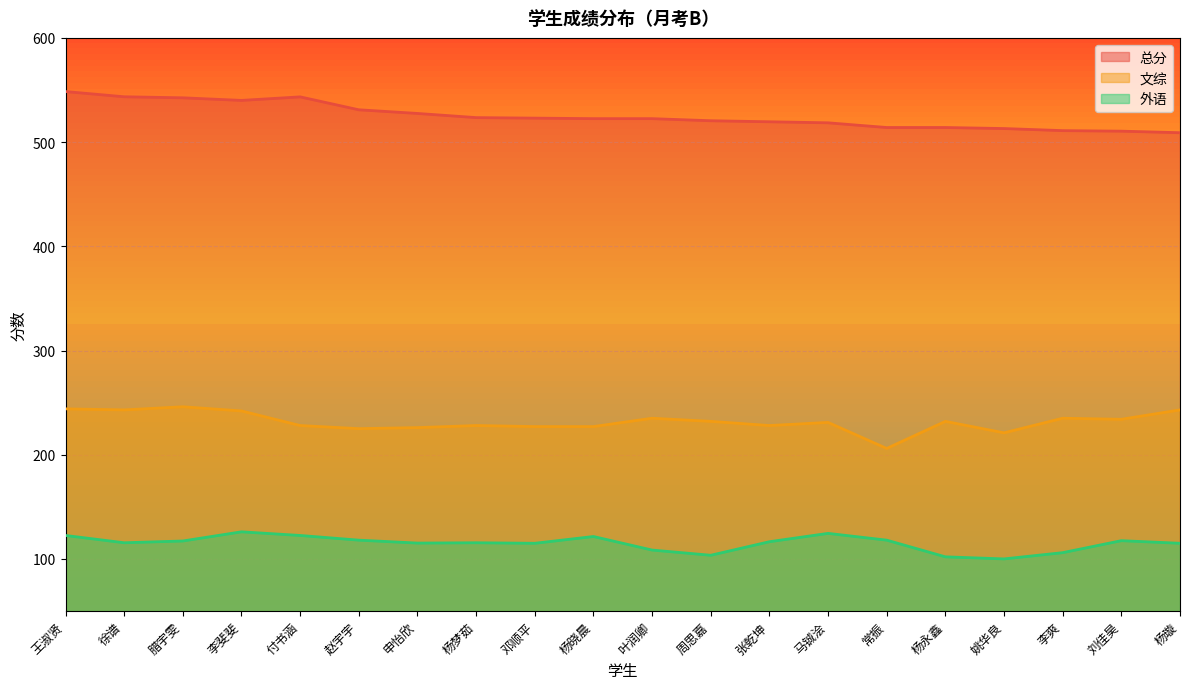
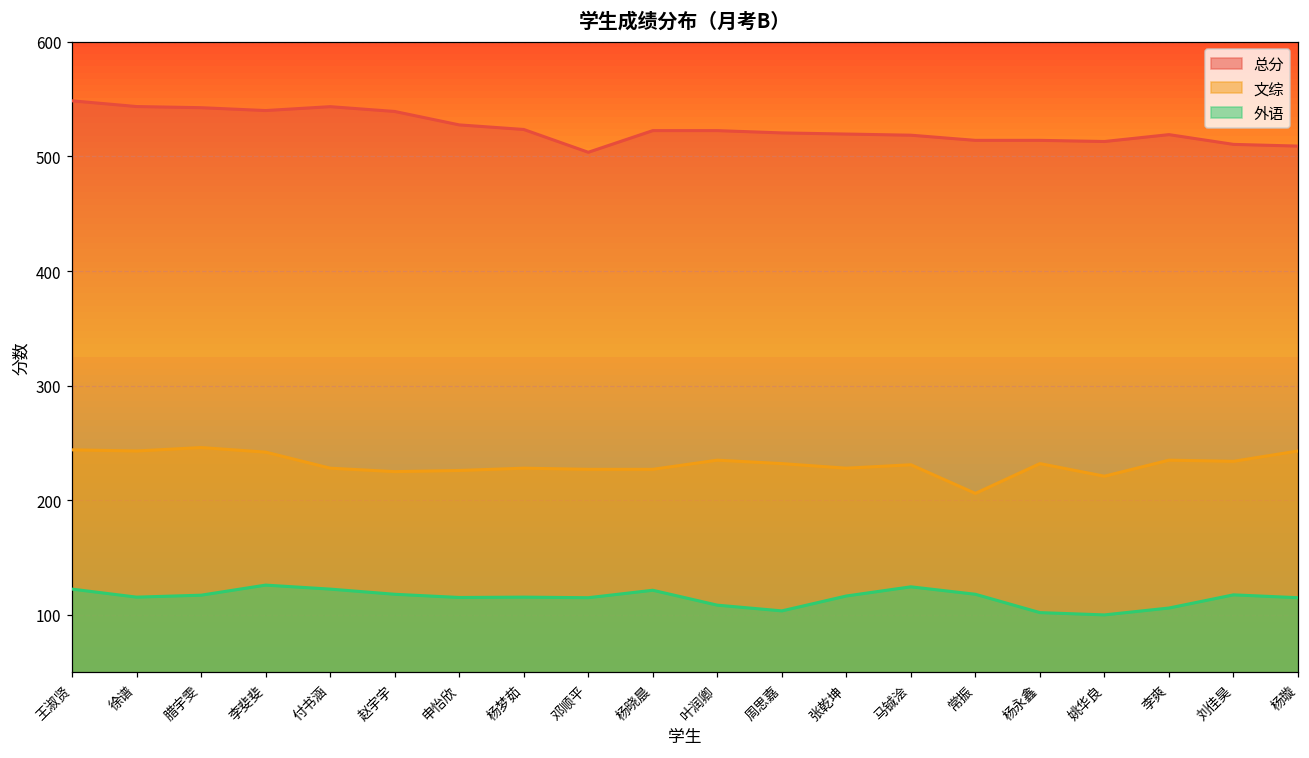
  {
    "总分": {
      "王淑贤": 549,
      "徐谱": 544,
      "腊宇雯": 543,
      "李斐斐": 540,
      "付书涵": 543,
-     "赵宇宇": 531,
+     "赵宇宇": 539,
      "申怡欣": 528,
      "杨梦茹": 524,
-     "邓顺平": 523,
+     "邓顺平": 504,
      "杨晓晨": 523,
      "叶润卿": 523,
      "周思嘉": 521,
      "张乾坤": 520,
      "马铖浍": 519,
      "常振": 514,
      "杨永鑫": 514,
      "姚华良": 513,
-     "李爽": 511,
+     "李爽": 519,
      "刘佳昊": 511,
      "杨璇": 509
    },
    "文综": {
      "王淑贤": 244,
      "徐谱": 243,
      "腊宇雯": 246,
      "李斐斐": 242,
      "付书涵": 228,
      "赵宇宇": 225,
      "申怡欣": 226,
      "杨梦茹": 228,
      "邓顺平": 227,
      "杨晓晨": 227,
      "叶润卿": 235,
      "周思嘉": 232,
      "张乾坤": 228,
      "马铖浍": 231,
      "常振": 206,
      "杨永鑫": 232,
      "姚华良": 221,
      "李爽": 235,
      "刘佳昊": 234,
      "杨璇": 243
    },
    "外语": {
      "王淑贤": 123,
      "徐谱": 116,
      "腊宇雯": 117,
      "李斐斐": 126,
      "付书涵": 123,
      "赵宇宇": 118,
      "申怡欣": 115,
      "杨梦茹": 116,
      "邓顺平": 115,
      "杨晓晨": 122,
      "叶润卿": 109,
      "周思嘉": 104,
      "张乾坤": 117,
      "马铖浍": 125,
      "常振": 118,
      "杨永鑫": 102,
      "姚华良": 100,
      "李爽": 106,
      "刘佳昊": 118,
      "杨璇": 115
    }
  }
